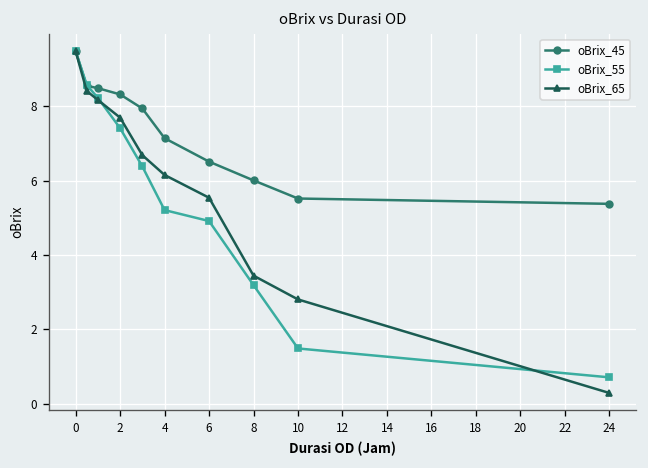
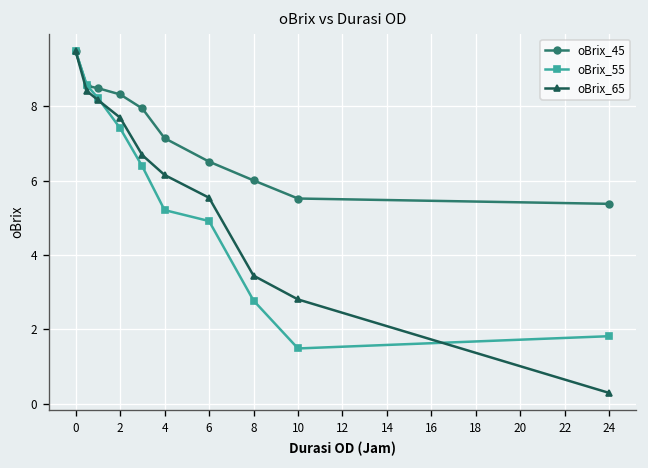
  {
    "oBrix_55": {
      "2": 7.4,
      "4": 5.2,
      "6": 4.9,
-     "8": 3.2,
+     "8": 2.8,
      "10": 1.5,
-     "24": 0.7
+     "24": 1.8
    }
  }
